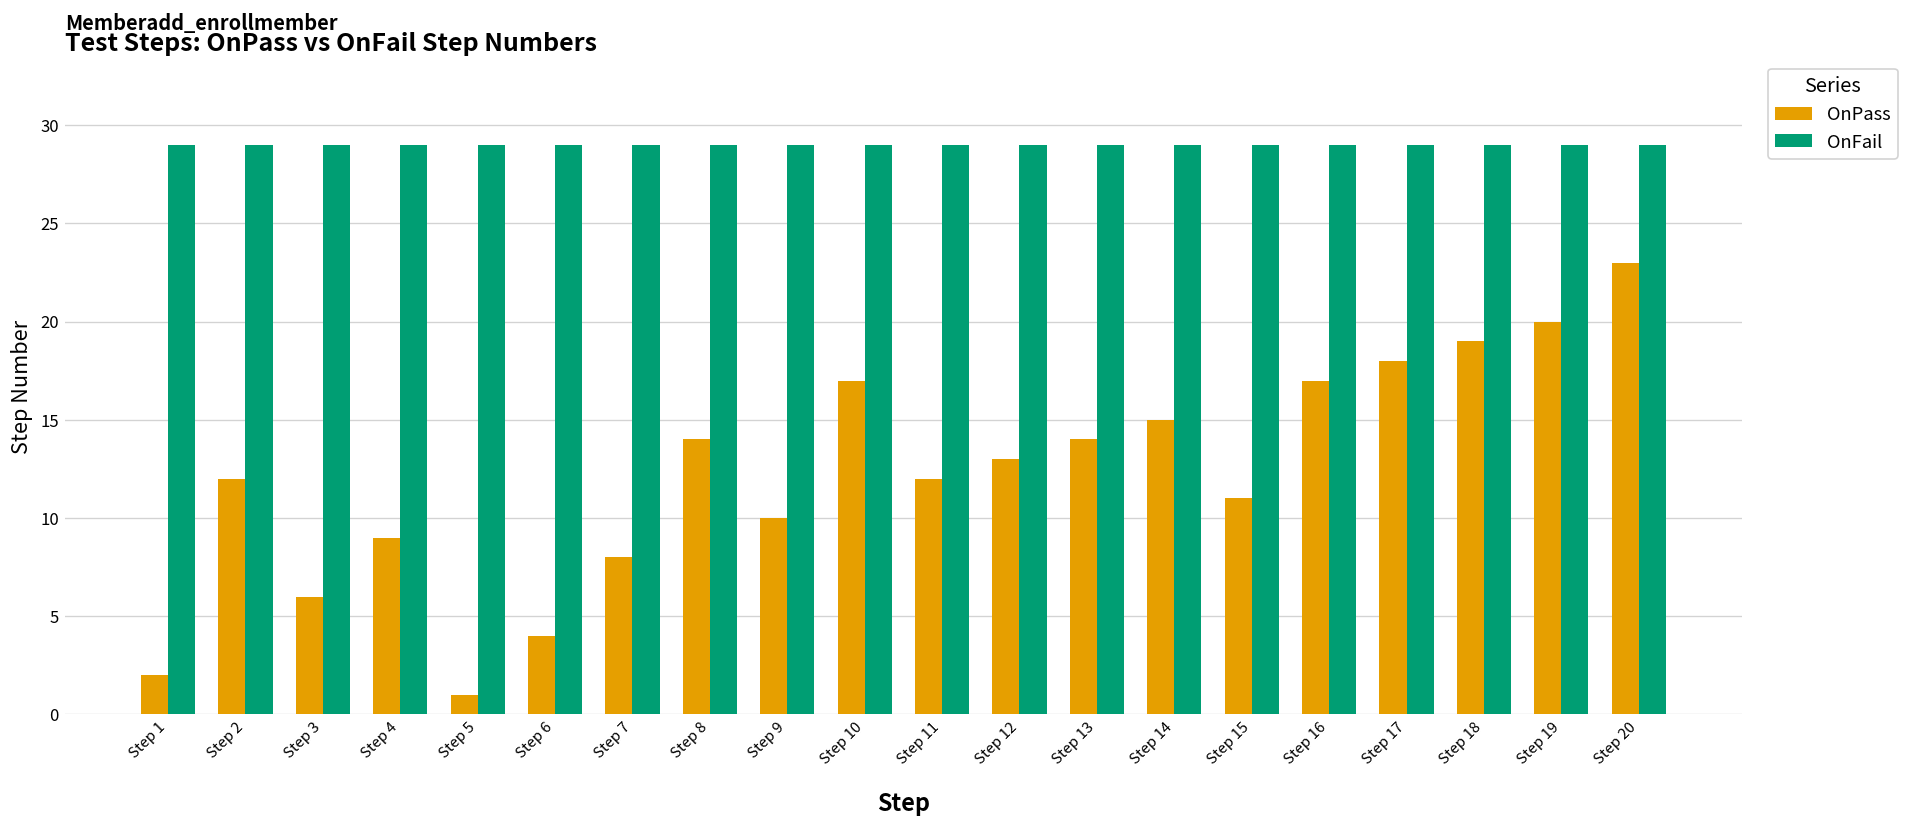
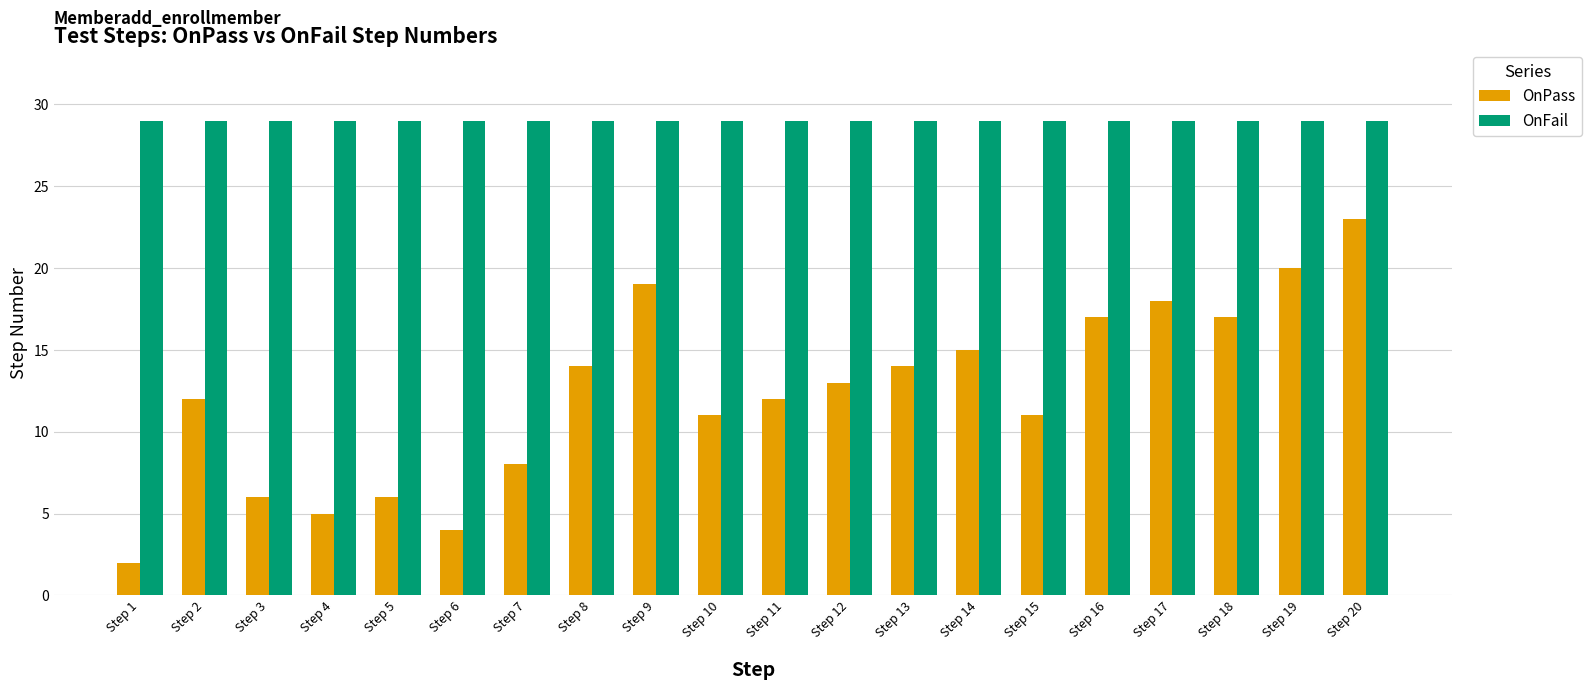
  {
    "OnPass": {
      "Step 1": 2,
      "Step 2": 12,
      "Step 3": 6,
-     "Step 4": 9,
-     "Step 5": 1,
+     "Step 4": 5,
+     "Step 5": 6,
      "Step 6": 4,
      "Step 7": 8,
      "Step 8": 14,
-     "Step 9": 10,
-     "Step 10": 17,
+     "Step 9": 19,
+     "Step 10": 11,
      "Step 11": 12,
      "Step 12": 13,
      "Step 13": 14,
      "Step 14": 15,
      "Step 15": 11,
      "Step 16": 17,
      "Step 17": 18,
-     "Step 18": 19,
+     "Step 18": 17,
      "Step 19": 20,
      "Step 20": 23
    },
    "OnFail": {
      "Step 1": 29,
      "Step 2": 29,
      "Step 3": 29,
      "Step 4": 29,
      "Step 5": 29,
      "Step 6": 29,
      "Step 7": 29,
      "Step 8": 29,
      "Step 9": 29,
      "Step 10": 29,
      "Step 11": 29,
      "Step 12": 29,
      "Step 13": 29,
      "Step 14": 29,
      "Step 15": 29,
      "Step 16": 29,
      "Step 17": 29,
      "Step 18": 29,
      "Step 19": 29,
      "Step 20": 29
    }
  }
